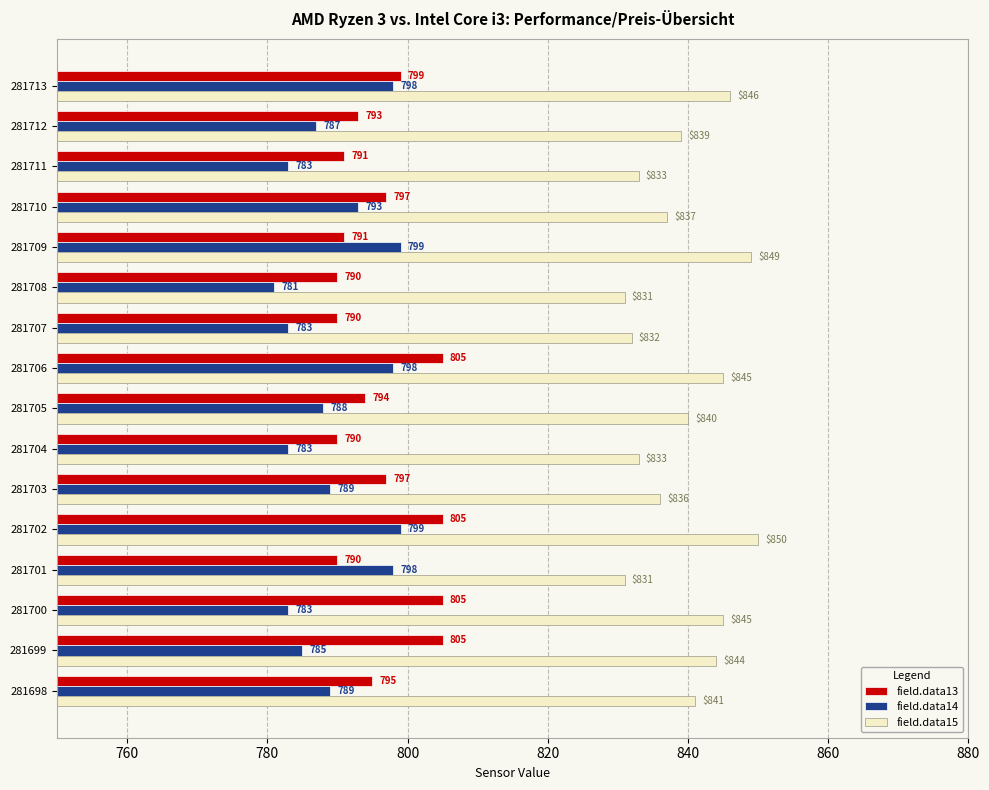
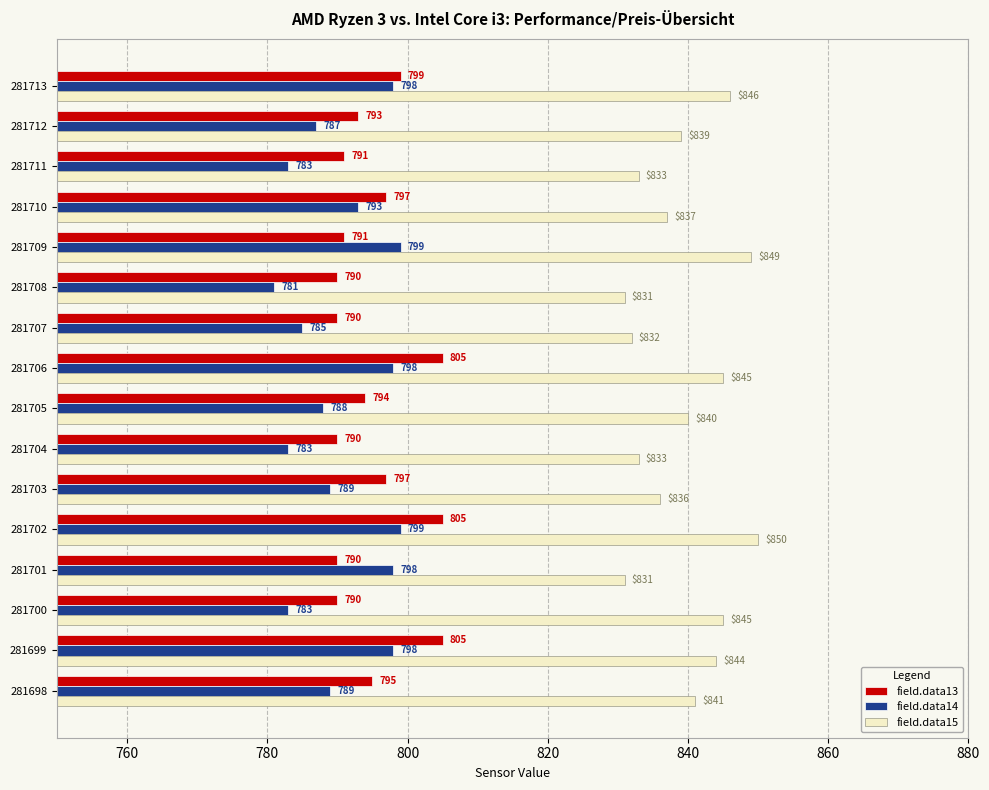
  {
    "field.data13": {
      "281713": "799",
      "281712": "793",
      "281711": "791",
      "281710": "797",
      "281709": "791",
      "281708": "790",
      "281707": "790",
      "281706": "805",
      "281705": "794",
      "281704": "790",
      "281703": "797",
      "281702": "805",
      "281701": "790",
-     "281700": "805",
+     "281700": "790",
      "281699": "805",
      "281698": "795"
    },
    "field.data14": {
      "281713": "798",
      "281712": "787",
      "281711": "783",
      "281710": "793",
      "281709": "799",
      "281708": "781",
-     "281707": "783",
+     "281707": "785",
      "281706": "798",
      "281705": "788",
      "281704": "783",
      "281703": "789",
      "281702": "799",
      "281701": "798",
      "281700": "783",
-     "281699": "785",
+     "281699": "798",
      "281698": "789"
    },
    "field.data15": {
      "281713": "$846",
      "281712": "$839",
      "281711": "$833",
      "281710": "$837",
      "281709": "$849",
      "281708": "$831",
      "281707": "$832",
      "281706": "$845",
      "281705": "$840",
      "281704": "$833",
      "281703": "$836",
      "281702": "$850",
      "281701": "$831",
      "281700": "$845",
      "281699": "$844",
      "281698": "$841"
    }
  }
